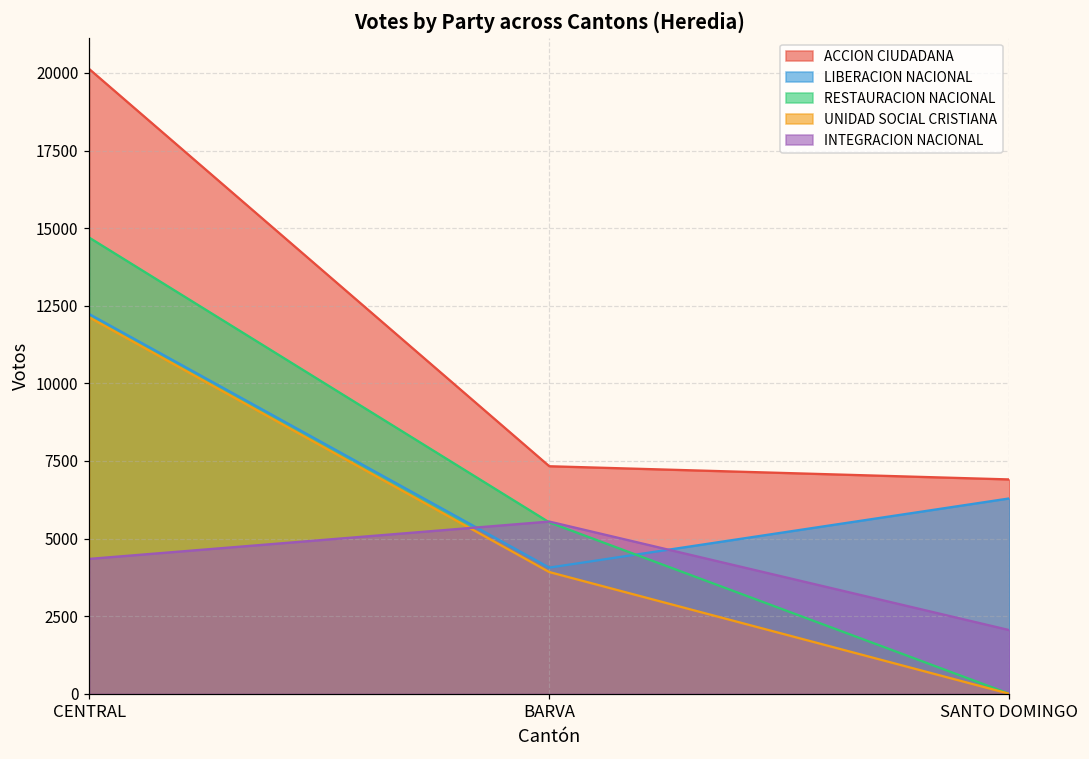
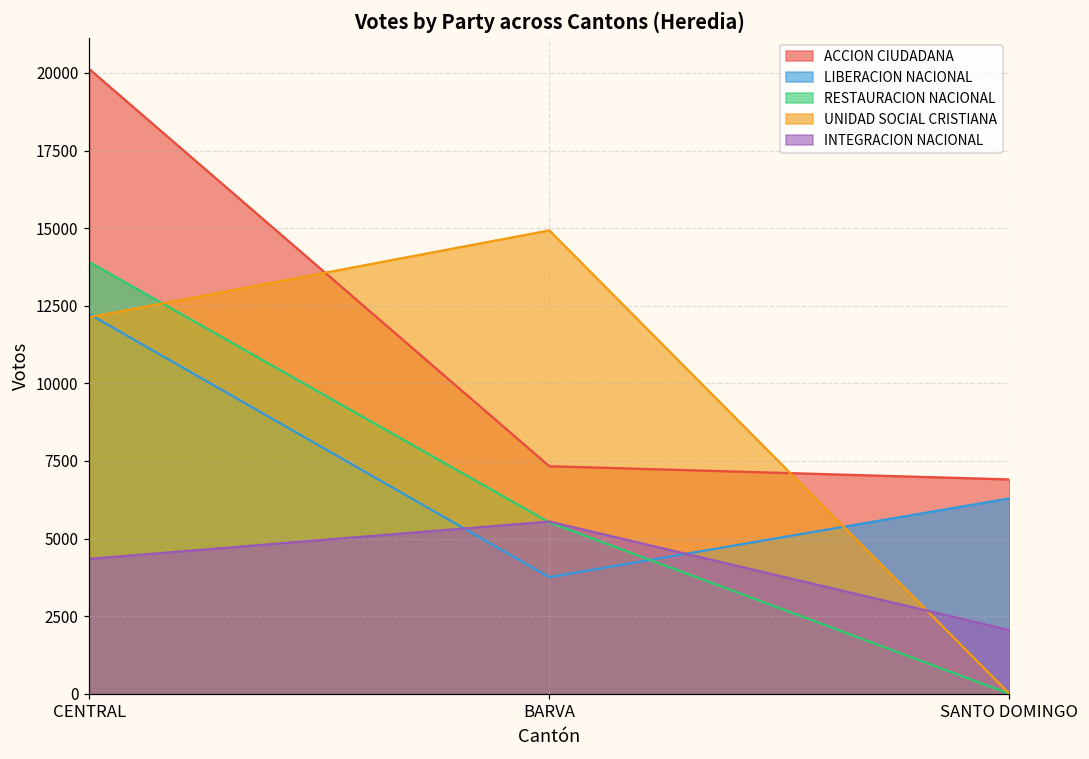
  {
    "ACCION CIUDADANA": {
      "CENTRAL": 20100,
      "BARVA": 7300,
      "SANTO DOMINGO": 6900
    },
    "LIBERACION NACIONAL": {
      "CENTRAL": 12200,
-     "BARVA": 4100,
+     "BARVA": 3800,
      "SANTO DOMINGO": 6300
    },
    "RESTAURACION NACIONAL": {
-     "CENTRAL": 14700
+     "CENTRAL": 13900
    },
    "UNIDAD SOCIAL CRISTIANA": {
      "CENTRAL": 12100,
-     "BARVA": 3900
+     "BARVA": 14900
    },
    "INTEGRACION NACIONAL": {
      "CENTRAL": 4300,
      "SANTO DOMINGO": 2100
    }
  }
